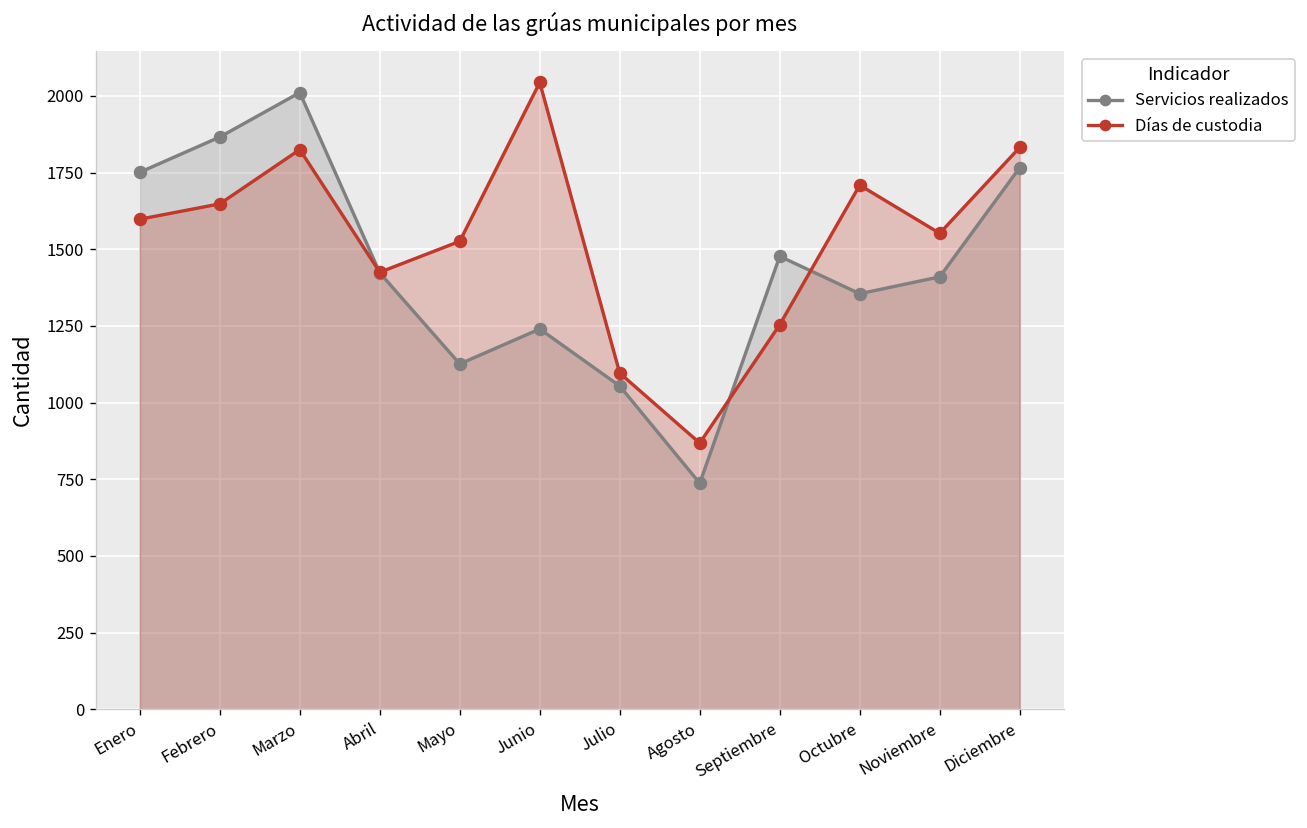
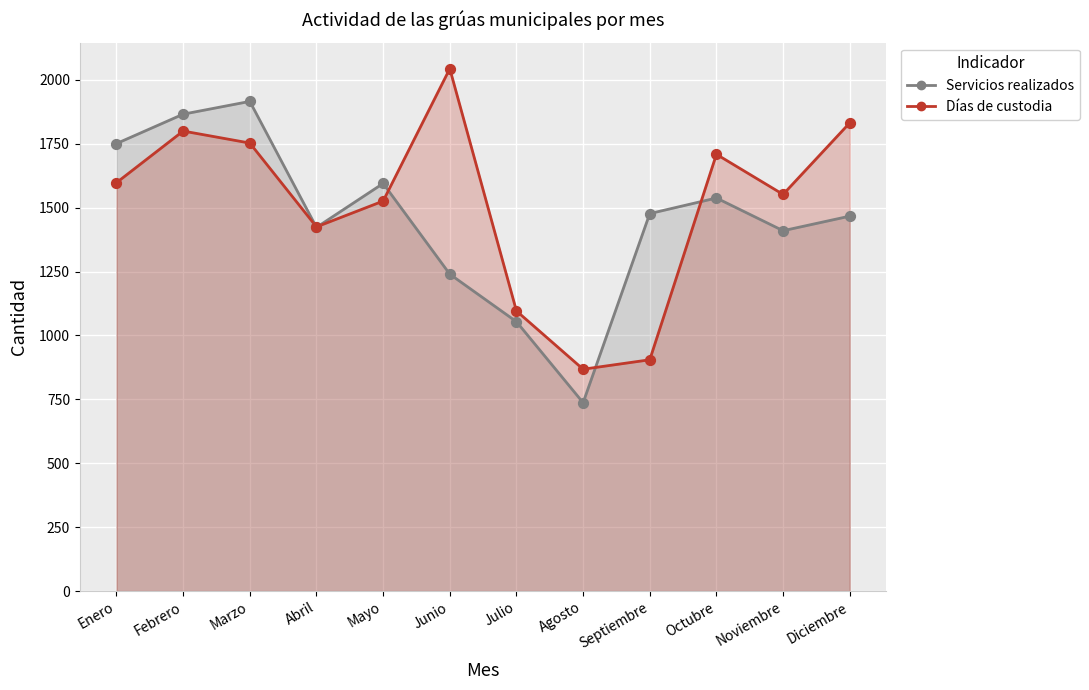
  {
    "Servicios realizados": {
      "Enero": 1750,
      "Febrero": 1870,
-     "Marzo": 2010,
-     "Mayo": 1130,
+     "Marzo": 1920,
+     "Mayo": 1600,
      "Junio": 1240,
      "Julio": 1050,
      "Agosto": 740,
      "Septiembre": 1480,
-     "Octubre": 1360,
+     "Octubre": 1540,
      "Noviembre": 1410,
-     "Diciembre": 1770
+     "Diciembre": 1470
    },
    "Días de custodia": {
      "Enero": 1600,
-     "Febrero": 1650,
-     "Marzo": 1830,
+     "Febrero": 1800,
+     "Marzo": 1750,
      "Mayo": 1530,
      "Junio": 2040,
      "Julio": 1100,
      "Agosto": 870,
-     "Septiembre": 1250,
+     "Septiembre": 910,
      "Octubre": 1710,
      "Noviembre": 1550,
      "Diciembre": 1830
    }
  }
